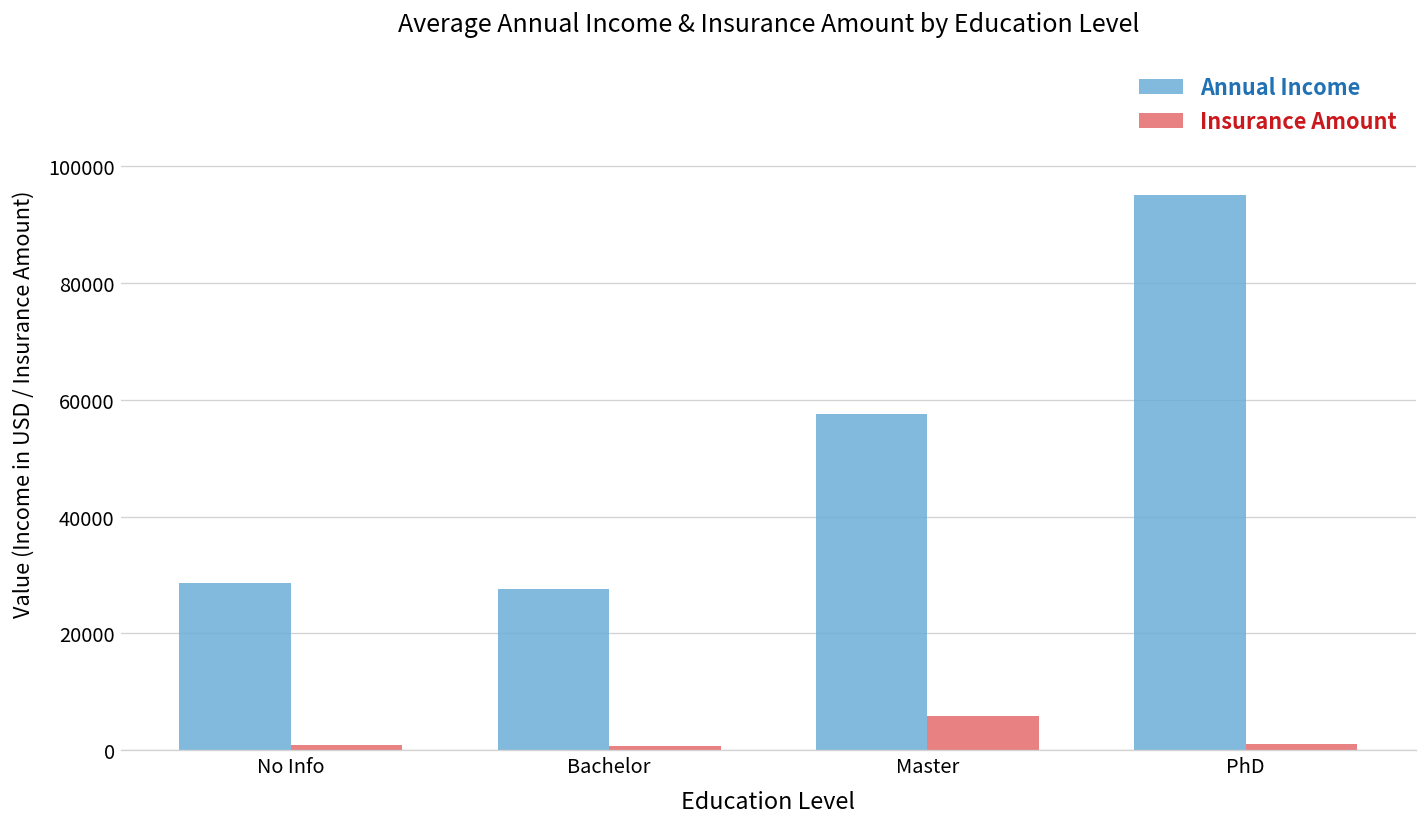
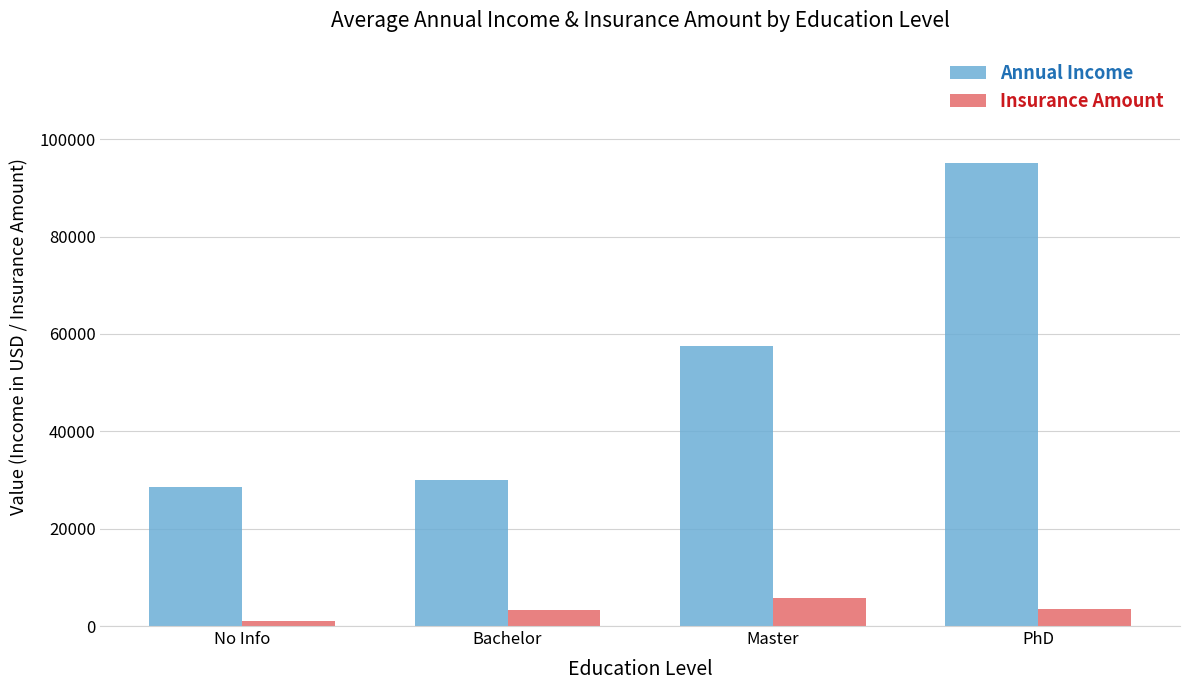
  {
    "Annual Income": {
      "No Info": 29000,
-     "Bachelor": 28000,
+     "Bachelor": 30000,
      "Master": 58000,
      "PhD": 95000
    },
    "Insurance Amount": {
      "No Info": 1000,
-     "Bachelor": 1000,
+     "Bachelor": 3000,
      "Master": 6000,
-     "PhD": 1000
+     "PhD": 4000
    }
  }
